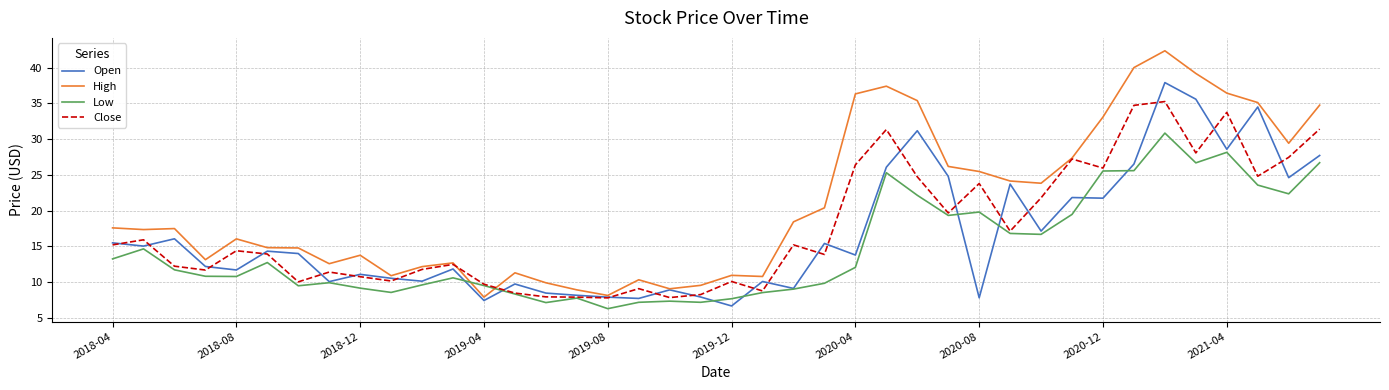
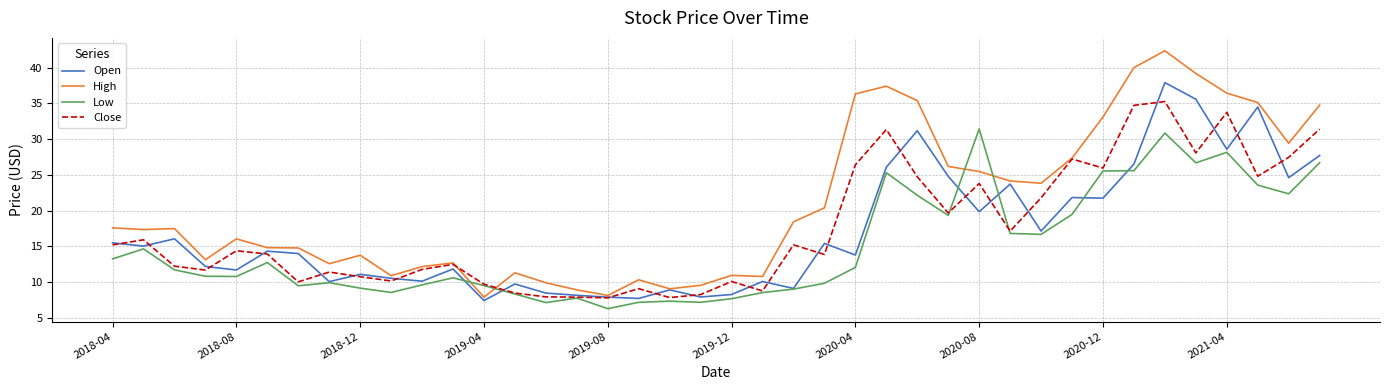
  {
    "Open": {
      "2018-08": 12,
      "2019-04": 7,
-     "2019-12": 7,
+     "2019-12": 8,
      "2020-04": 14,
-     "2020-08": 8,
+     "2020-08": 20,
      "2020-12": 22,
      "2021-04": 29
    },
    "High": {
      "2018-04": 18,
      "2018-08": 16,
      "2018-12": 14,
      "2019-04": 8,
      "2019-12": 11,
      "2020-04": 36,
      "2020-08": 25,
      "2020-12": 33,
      "2021-04": 36
    },
    "Low": {
      "2018-04": 13,
      "2018-08": 11,
      "2018-12": 9,
      "2019-08": 6,
      "2019-12": 8,
      "2020-04": 12,
-     "2020-08": 20,
+     "2020-08": 31,
      "2020-12": 26,
      "2021-04": 28
    },
    "Close": {
      "2018-08": 14,
      "2019-12": 10,
      "2020-04": 26,
      "2020-08": 24,
      "2020-12": 26,
      "2021-04": 34
    }
  }
